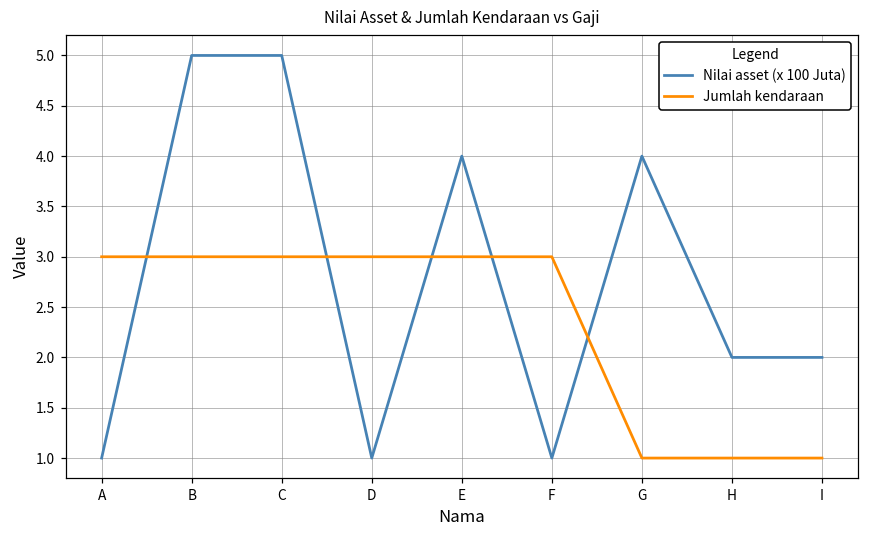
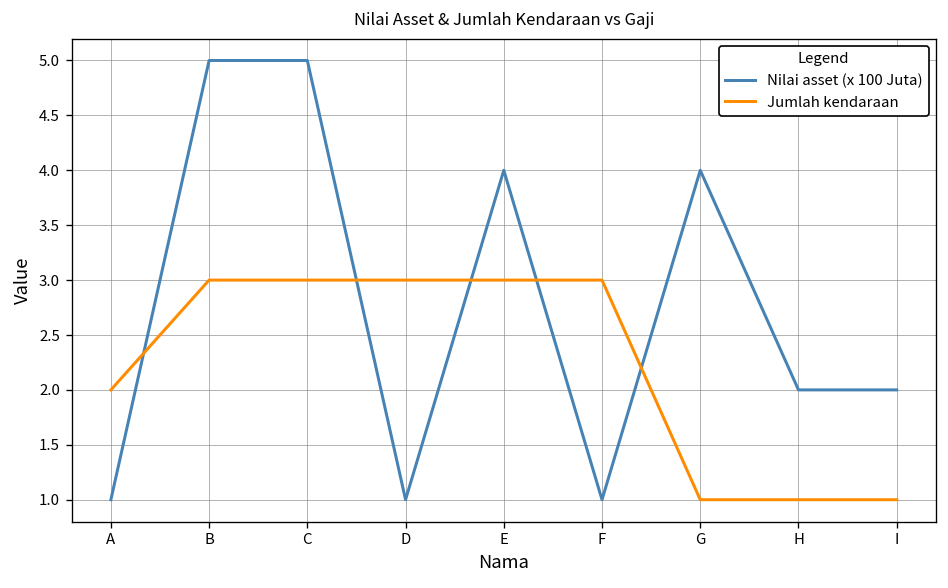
  {
    "Nilai asset (x 100 Juta)": {
      "A": 1,
      "B": 5,
      "C": 5,
      "D": 1,
      "E": 4,
      "F": 1,
      "G": 4,
      "H": 2,
      "I": 2
    },
    "Jumlah kendaraan": {
-     "A": 3,
+     "A": 2,
      "B": 3,
      "C": 3,
      "D": 3,
      "E": 3,
      "F": 3,
      "G": 1,
      "H": 1,
      "I": 1
    }
  }
